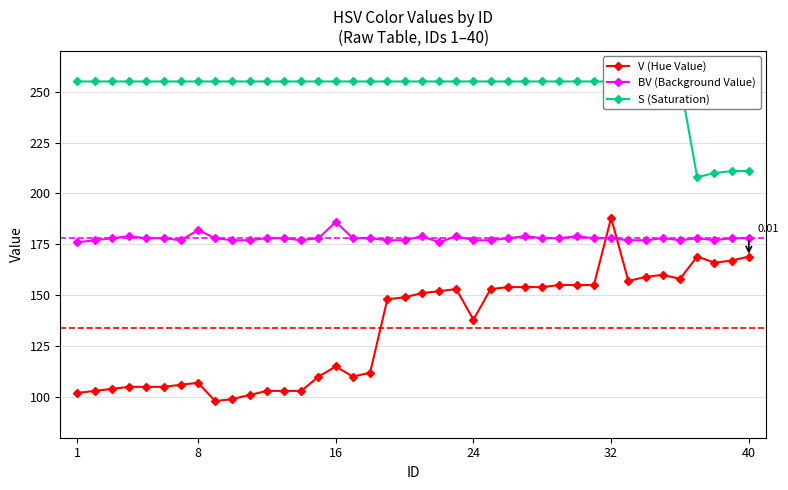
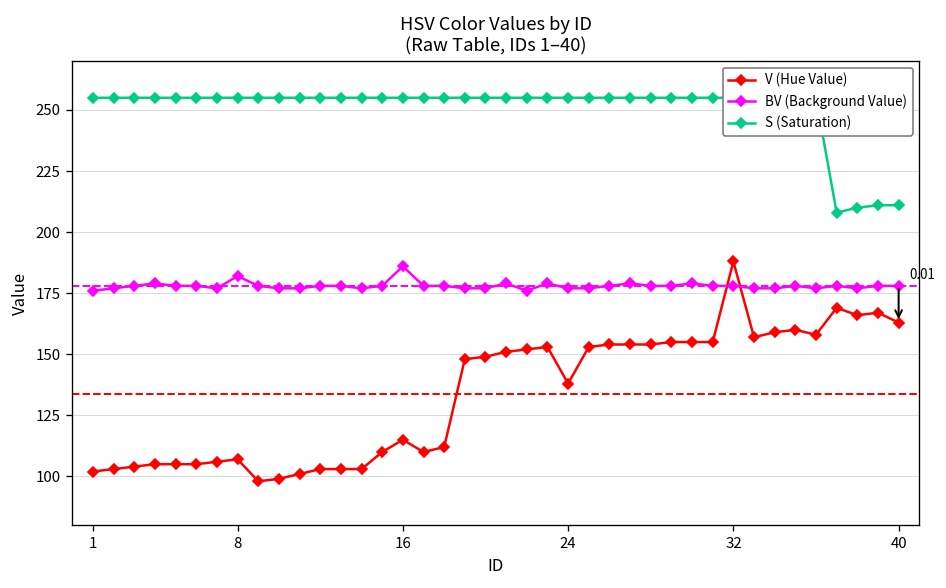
  {
    "V (Hue Value)": {
      "1": 102,
      "8": 107,
      "16": 115,
      "24": 138,
      "32": 188,
-     "40": 169
+     "40": 163
    },
    "BV (Background Value)": {
      "1": 176,
      "8": 182,
      "16": 186,
      "24": 177,
      "32": 178
    },
    "S (Saturation)": {
      "1": 255,
      "8": 255,
      "16": 255,
      "24": 255,
      "40": 211
    }
  }
